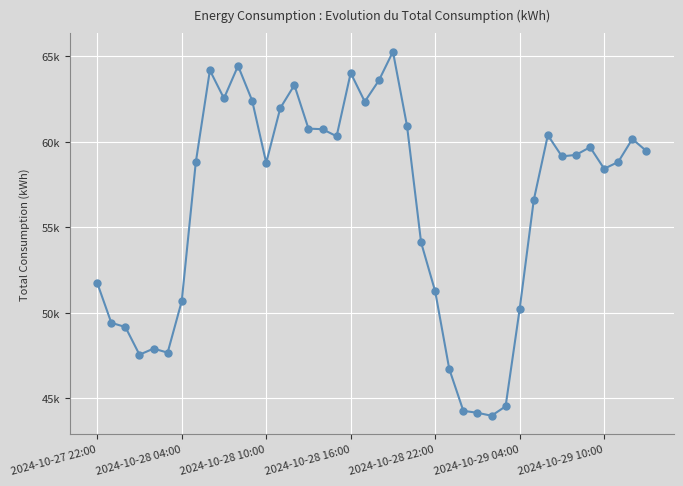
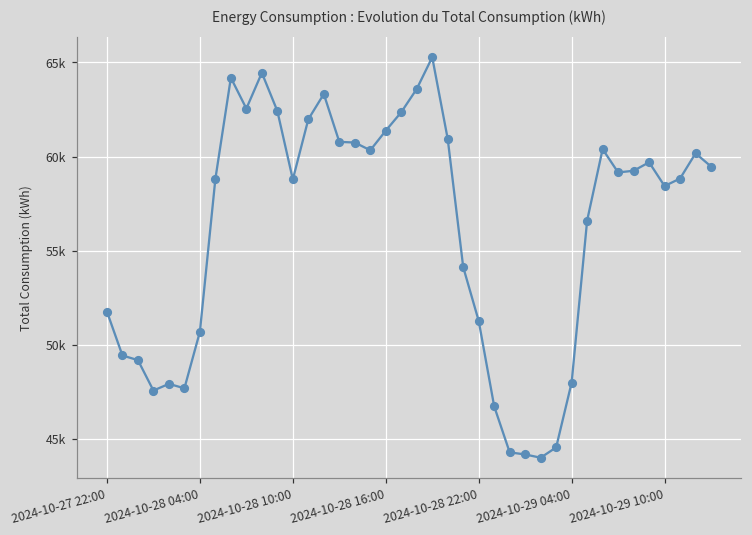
  {
    "2024-10-27 22:00": 51800,
    "2024-10-28 04:00": 50700,
    "2024-10-28 10:00": 58800,
-   "2024-10-28 16:00": 64000,
+   "2024-10-28 16:00": 61400,
    "2024-10-28 22:00": 51300,
-   "2024-10-29 04:00": 50200,
+   "2024-10-29 04:00": 48000,
    "2024-10-29 10:00": 58400
  }
